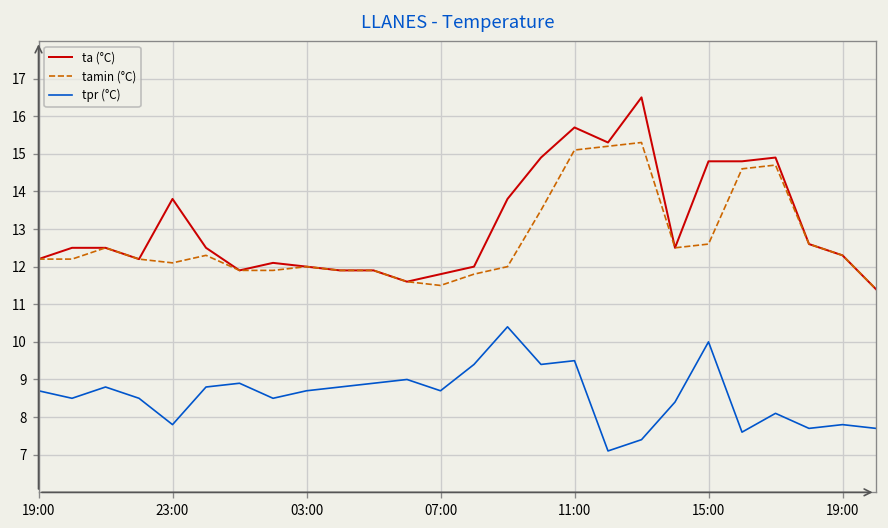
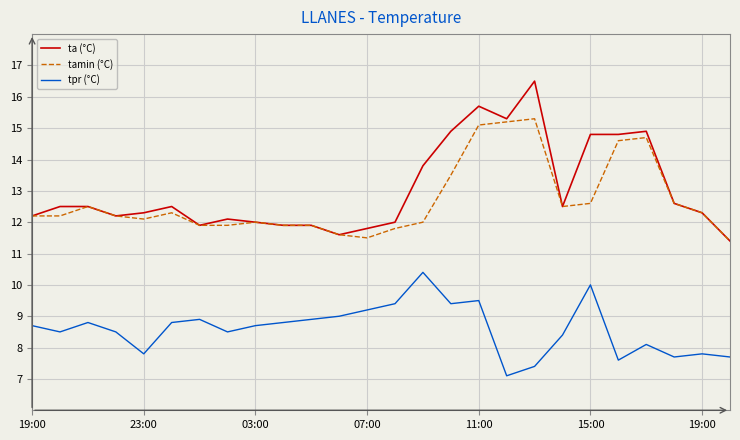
  {
    "ta (°C)": {
-     "23:00": 13.8,
+     "23:00": 12.3,
      "07:00": 11.8,
      "11:00": 15.7,
      "15:00": 14.8
    },
    "tamin (°C)": {
      "23:00": 12.1,
      "07:00": 11.5,
      "11:00": 15.1,
      "15:00": 12.6
    },
    "tpr (°C)": {
      "23:00": 7.8,
      "03:00": 8.7,
-     "07:00": 8.7,
+     "07:00": 9.2,
      "11:00": 9.5,
      "15:00": 10.0
    }
  }
